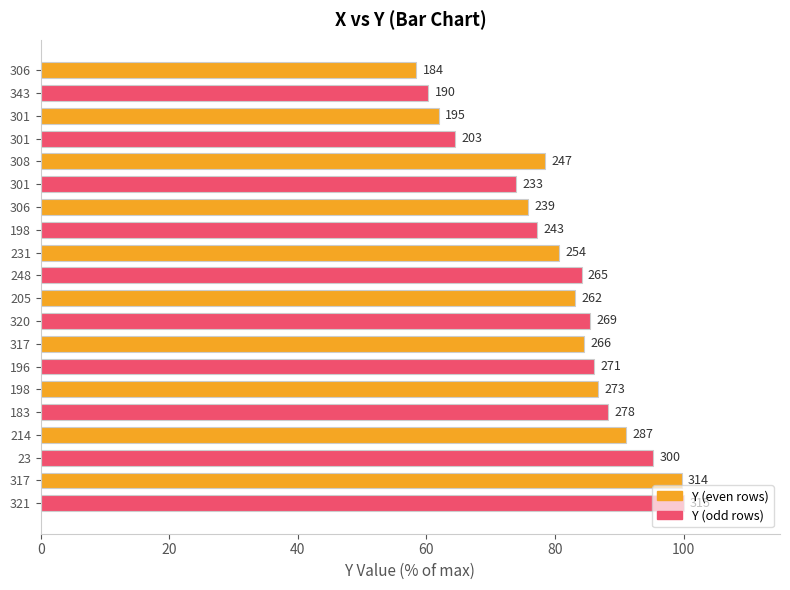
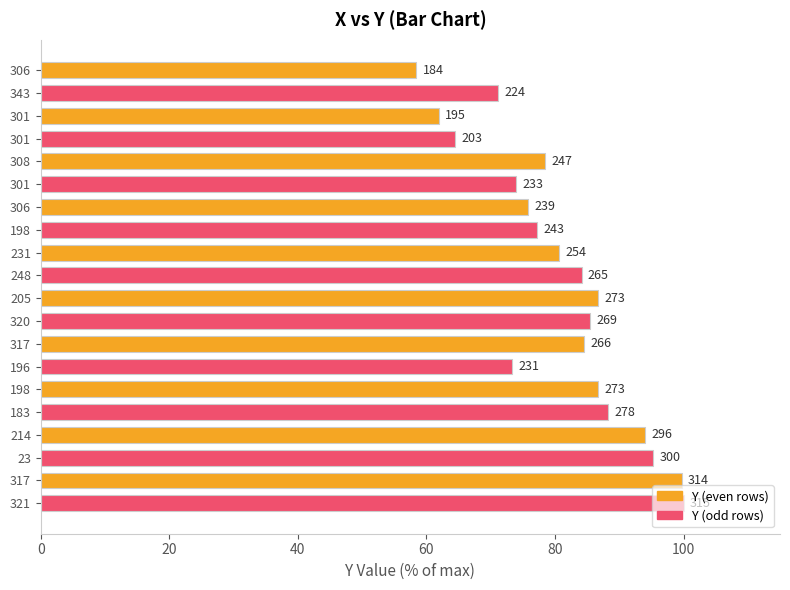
  {
-   "343": 190,
-   "205": 262,
-   "196": 271,
-   "214": 287
+   "343": 224,
+   "205": 273,
+   "196": 231,
+   "214": 296
  }
